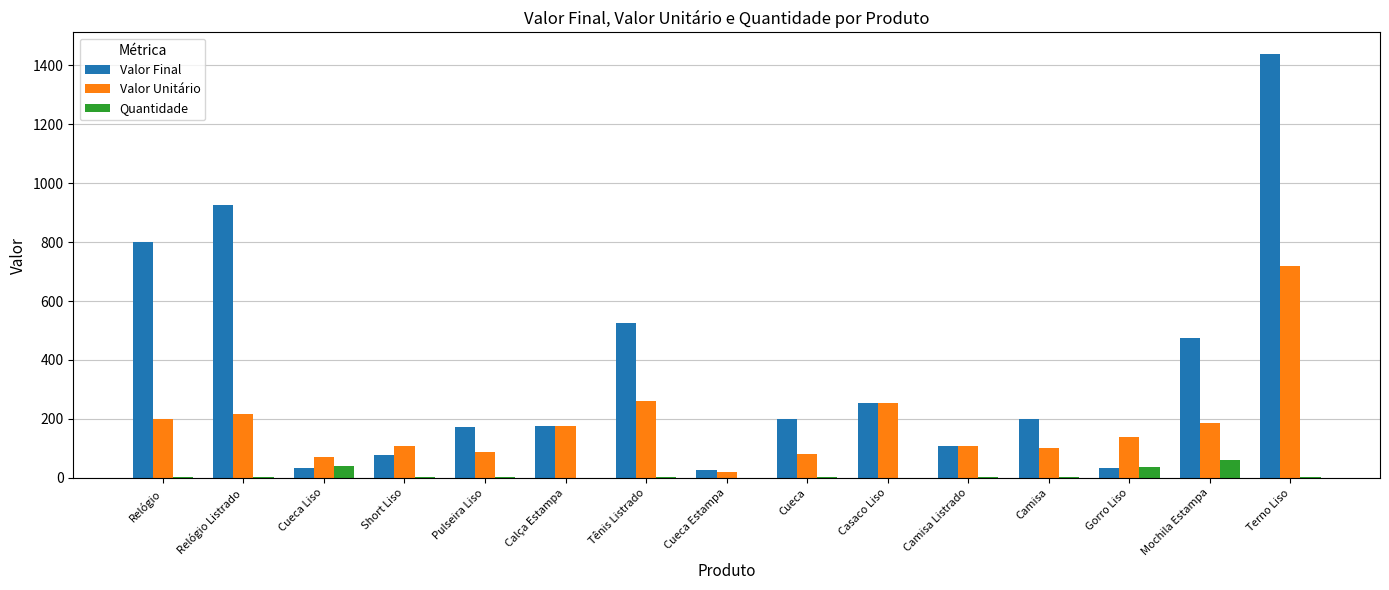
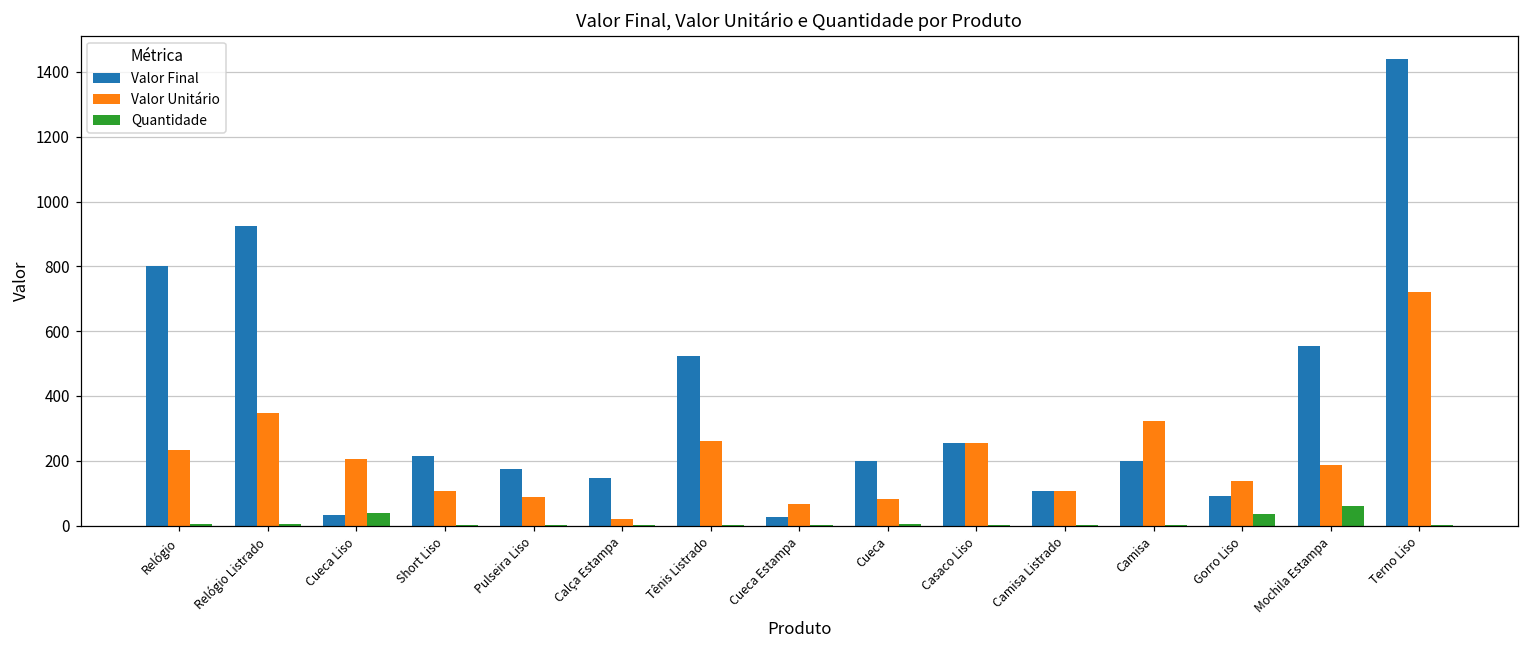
  {
    "Valor Final": {
      "Relógio": 800,
      "Relógio Listrado": 930,
      "Cueca Liso": 30,
-     "Short Liso": 80,
+     "Short Liso": 220,
      "Pulseira Liso": 170,
-     "Calça Estampa": 180,
+     "Calça Estampa": 150,
      "Tênis Listrado": 520,
      "Cueca Estampa": 30,
      "Cueca": 200,
      "Casaco Liso": 260,
      "Camisa Listrado": 110,
      "Camisa": 200,
-     "Gorro Liso": 30,
-     "Mochila Estampa": 480,
+     "Gorro Liso": 90,
+     "Mochila Estampa": 550,
      "Terno Liso": 1440
    },
    "Valor Unitário": {
-     "Relógio": 200,
-     "Relógio Listrado": 220,
-     "Cueca Liso": 70,
+     "Relógio": 230,
+     "Relógio Listrado": 350,
+     "Cueca Liso": 210,
      "Short Liso": 110,
      "Pulseira Liso": 90,
-     "Calça Estampa": 180,
+     "Calça Estampa": 20,
      "Tênis Listrado": 260,
-     "Cueca Estampa": 20,
+     "Cueca Estampa": 70,
      "Cueca": 80,
      "Casaco Liso": 260,
      "Camisa Listrado": 110,
-     "Camisa": 100,
+     "Camisa": 320,
      "Gorro Liso": 140,
      "Mochila Estampa": 190,
      "Terno Liso": 720
    },
    "Quantidade": {
      "Cueca Liso": 40,
      "Gorro Liso": 40,
      "Mochila Estampa": 60
    }
  }
